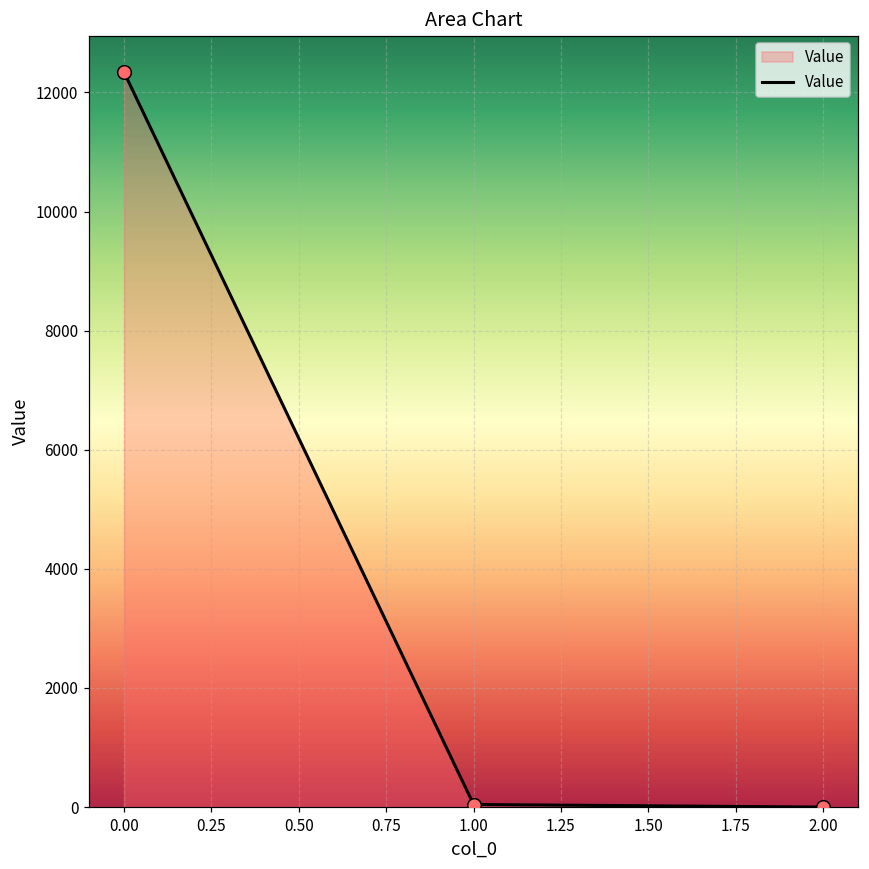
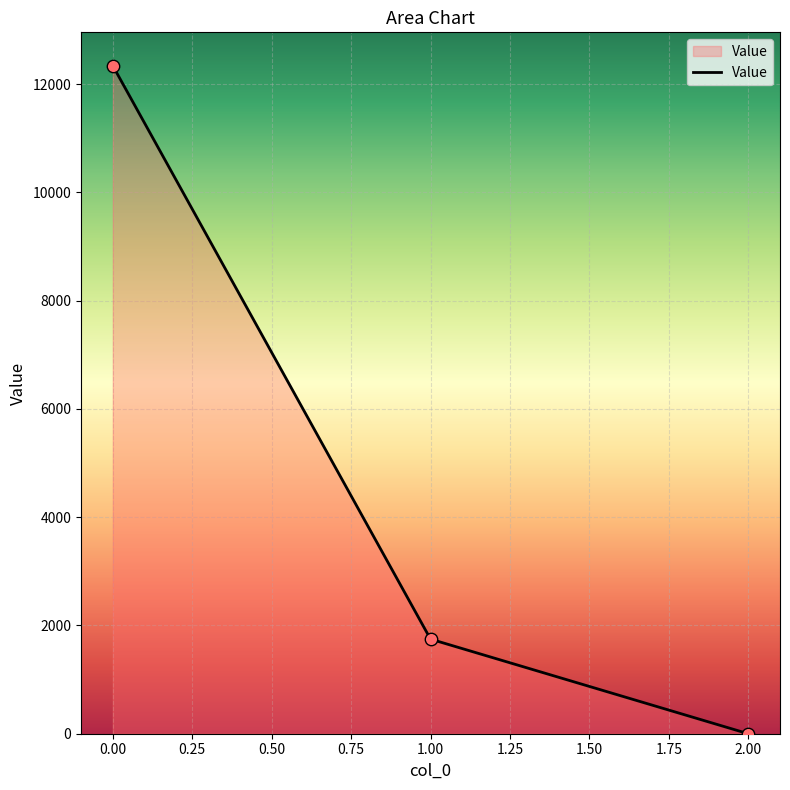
  {
    "0.00": 12300,
-   "1.00": 0,
+   "1.00": 1700,
    "2.00": 0
  }
